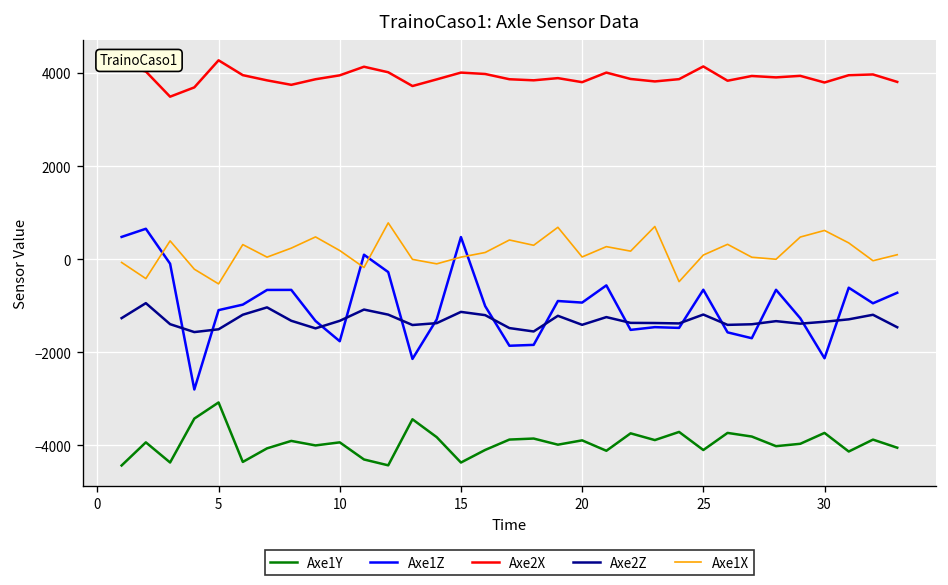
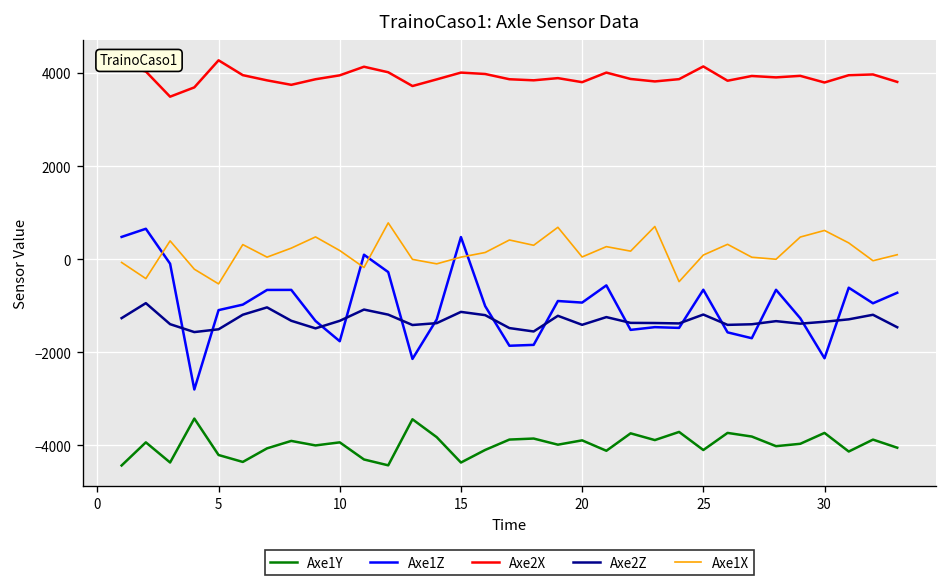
  {
    "Axe1Y": {
-     "5": -3100,
+     "5": -4200,
      "10": -3900,
      "15": -4400,
      "20": -3900,
      "25": -4100,
      "30": -3700
    },
    "Axe1Z": {
      "5": -1100,
      "10": -1800,
      "15": 500,
      "20": -900,
      "25": -700,
      "30": -2100
    },
    "Axe2X": {
      "5": 4300,
      "10": 4000,
      "15": 4000,
      "20": 3800,
      "25": 4100,
      "30": 3800
    },
    "Axe2Z": {
      "5": -1500,
      "10": -1300,
      "15": -1100,
      "20": -1400,
      "25": -1200,
      "30": -1300
    },
    "Axe1X": {
      "5": -500,
      "10": 200,
      "15": 0,
      "20": 0,
      "25": 100,
      "30": 600
    }
  }
